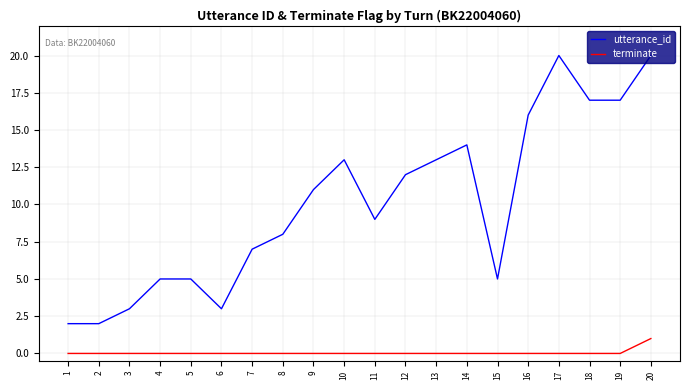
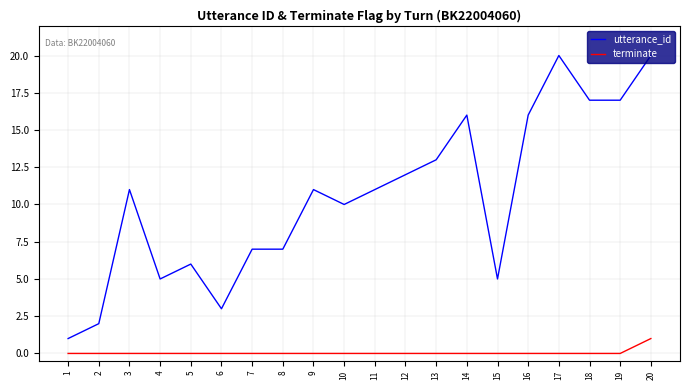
  {
    "utterance_id": {
-     "1": 2,
+     "1": 1,
      "2": 2,
-     "3": 3,
+     "3": 11,
      "4": 5,
-     "5": 5,
+     "5": 6,
      "6": 3,
      "7": 7,
-     "8": 8,
+     "8": 7,
      "9": 11,
-     "10": 13,
-     "11": 9,
+     "10": 10,
+     "11": 11,
      "12": 12,
      "13": 13,
-     "14": 14,
+     "14": 16,
      "15": 5,
      "16": 16,
      "17": 20,
      "18": 17,
      "19": 17
    },
    "terminate": {
      "1": 0,
      "2": 0,
      "3": 0,
      "4": 0,
      "5": 0,
      "6": 0,
      "7": 0,
      "8": 0,
      "9": 0,
      "10": 0,
      "11": 0,
      "12": 0,
      "13": 0,
      "14": 0,
      "15": 0,
      "16": 0,
      "17": 0,
      "18": 0,
      "19": 0,
      "20": 1
    }
  }
